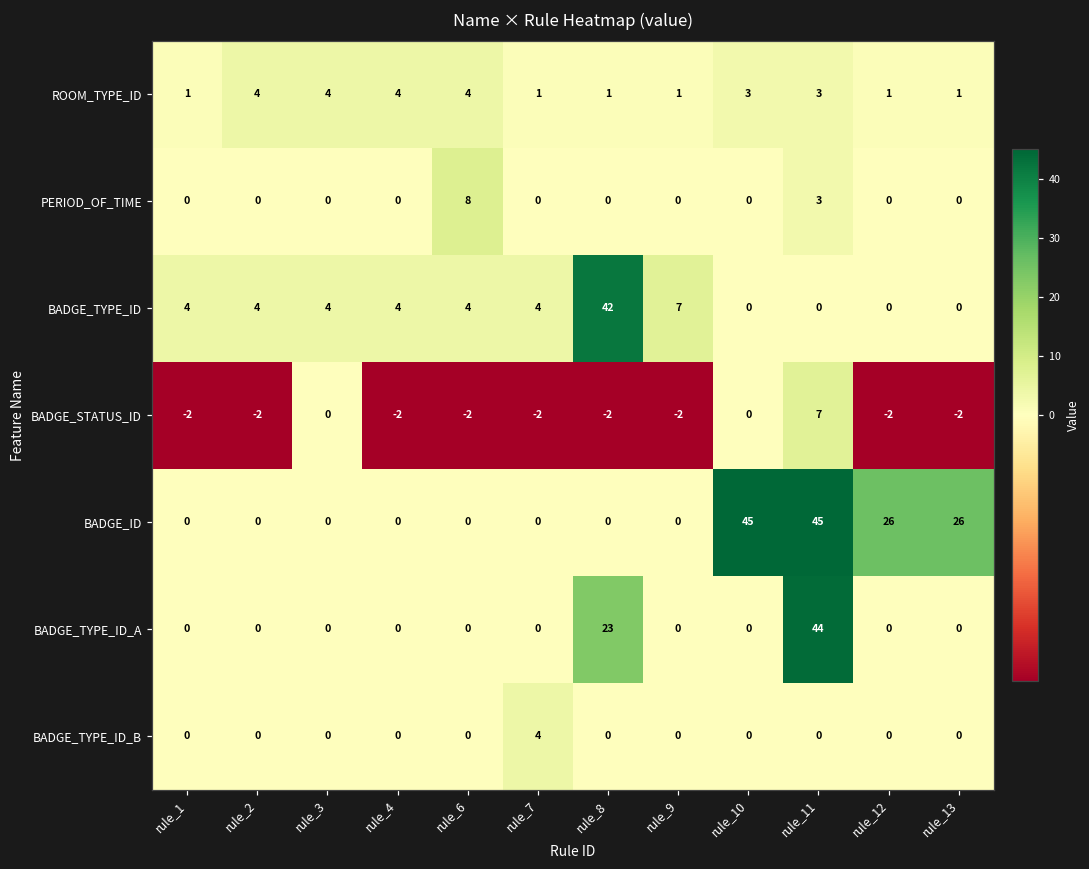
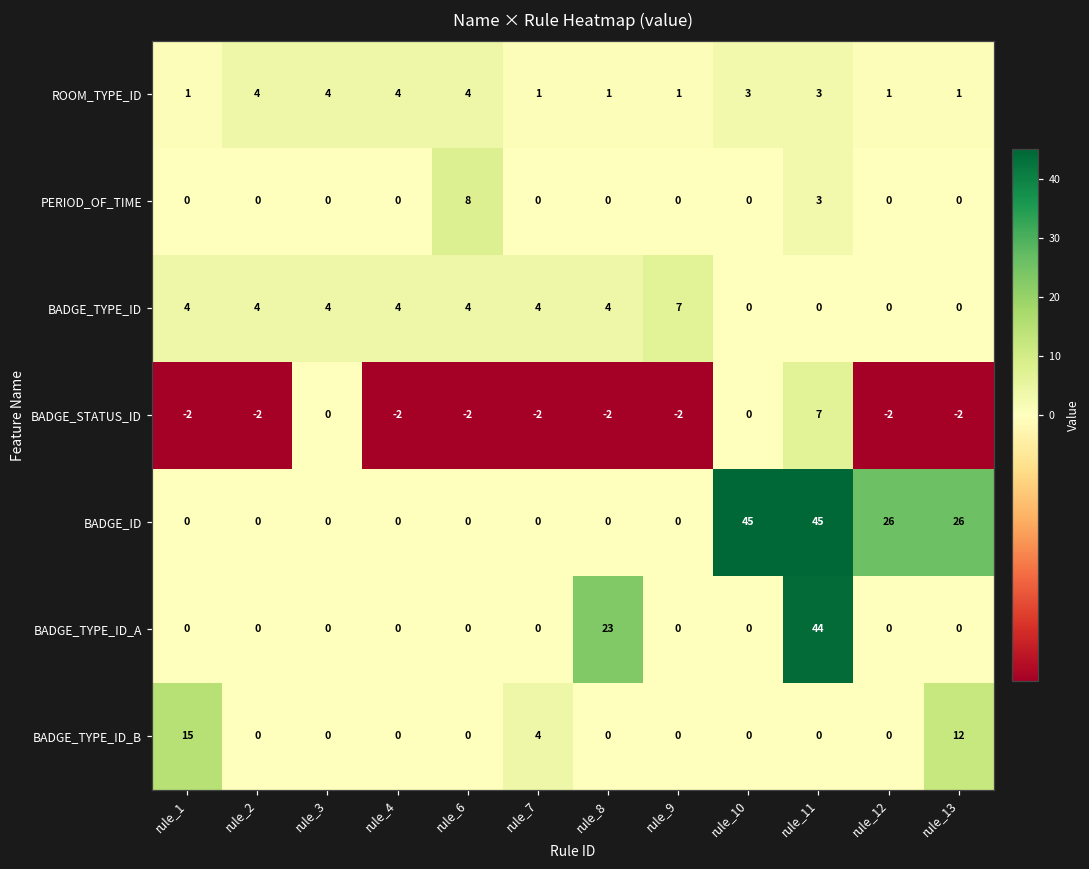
  {
    "ROOM_TYPE_ID": {
      "rule_1": 1,
      "rule_2": 4,
      "rule_3": 4,
      "rule_4": 4,
      "rule_6": 4,
      "rule_7": 1,
      "rule_8": 1,
      "rule_9": 1,
      "rule_10": 3,
      "rule_11": 3,
      "rule_12": 1,
      "rule_13": 1
    },
    "PERIOD_OF_TIME": {
      "rule_1": 0,
      "rule_2": 0,
      "rule_3": 0,
      "rule_4": 0,
      "rule_6": 8,
      "rule_7": 0,
      "rule_8": 0,
      "rule_9": 0,
      "rule_10": 0,
      "rule_11": 3,
      "rule_12": 0,
      "rule_13": 0
    },
    "BADGE_TYPE_ID": {
      "rule_1": 4,
      "rule_2": 4,
      "rule_3": 4,
      "rule_4": 4,
      "rule_6": 4,
      "rule_7": 4,
-     "rule_8": 42,
+     "rule_8": 4,
      "rule_9": 7,
      "rule_10": 0,
      "rule_11": 0,
      "rule_12": 0,
      "rule_13": 0
    },
    "BADGE_STATUS_ID": {
      "rule_1": -2,
      "rule_2": -2,
      "rule_3": 0,
      "rule_4": -2,
      "rule_6": -2,
      "rule_7": -2,
      "rule_8": -2,
      "rule_9": -2,
      "rule_10": 0,
      "rule_11": 7,
      "rule_12": -2,
      "rule_13": -2
    },
    "BADGE_ID": {
      "rule_1": 0,
      "rule_2": 0,
      "rule_3": 0,
      "rule_4": 0,
      "rule_6": 0,
      "rule_7": 0,
      "rule_8": 0,
      "rule_9": 0,
      "rule_10": 45,
      "rule_11": 45,
      "rule_12": 26,
      "rule_13": 26
    },
    "BADGE_TYPE_ID_A": {
      "rule_1": 0,
      "rule_2": 0,
      "rule_3": 0,
      "rule_4": 0,
      "rule_6": 0,
      "rule_7": 0,
      "rule_8": 23,
      "rule_9": 0,
      "rule_10": 0,
      "rule_11": 44,
      "rule_12": 0,
      "rule_13": 0
    },
    "BADGE_TYPE_ID_B": {
-     "rule_1": 0,
+     "rule_1": 15,
      "rule_2": 0,
      "rule_3": 0,
      "rule_4": 0,
      "rule_6": 0,
      "rule_7": 4,
      "rule_8": 0,
      "rule_9": 0,
      "rule_10": 0,
      "rule_11": 0,
      "rule_12": 0,
-     "rule_13": 0
+     "rule_13": 12
    }
  }
